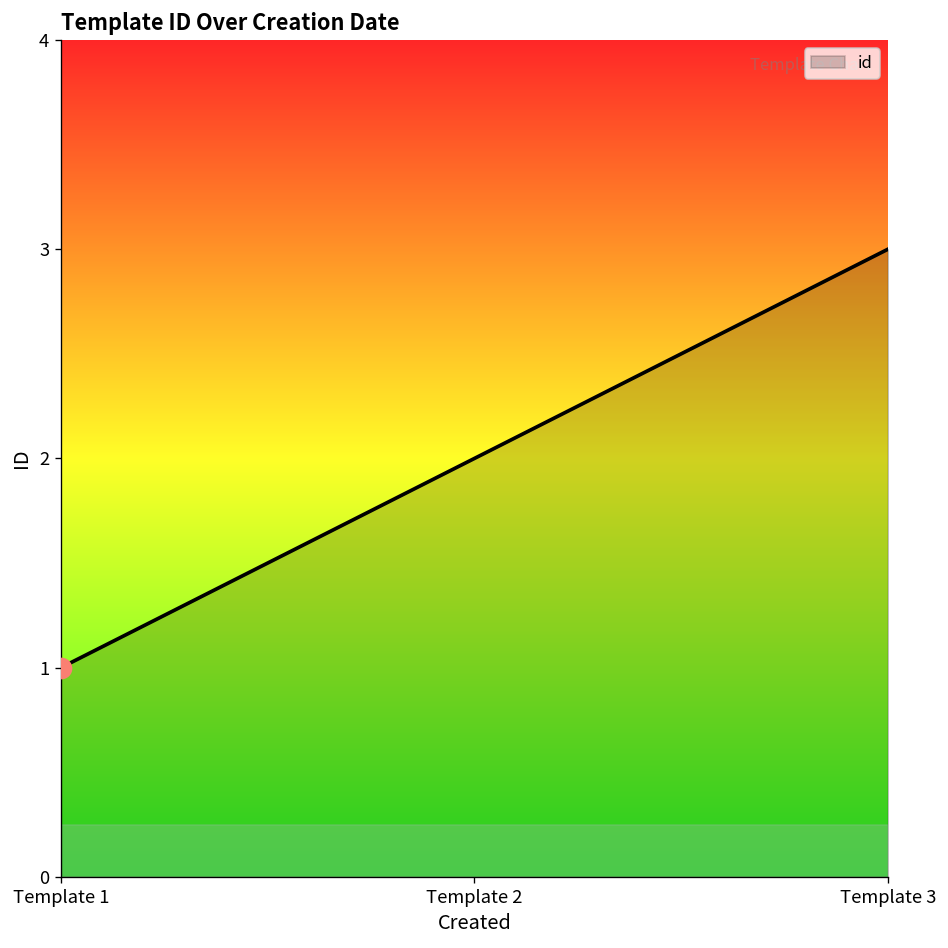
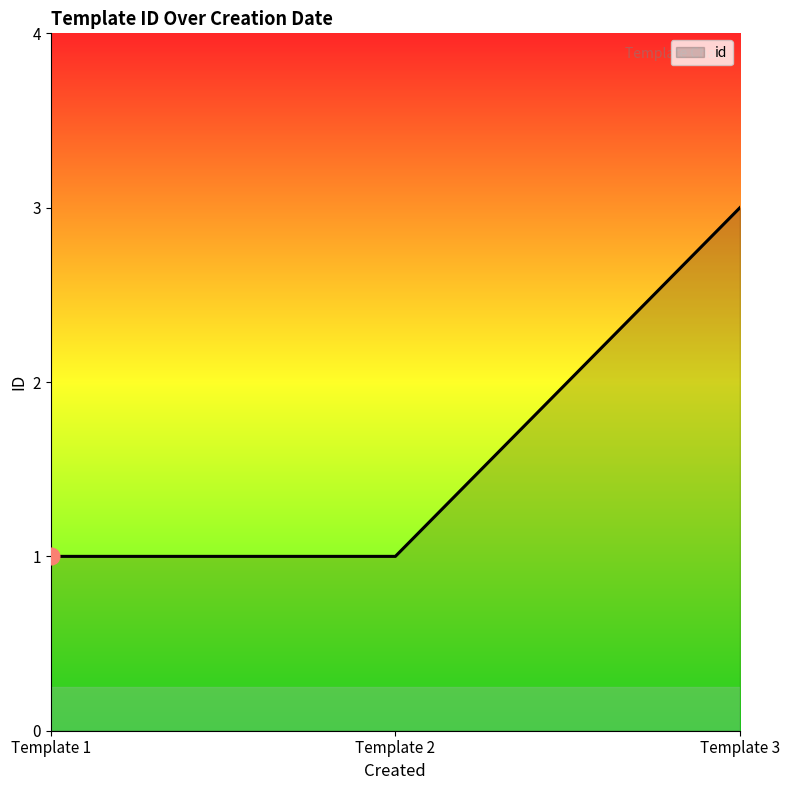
  {
    "id": {
-     "Template 2": 2,
+     "Template 2": 1,
      "Template 3": 3
    }
  }
